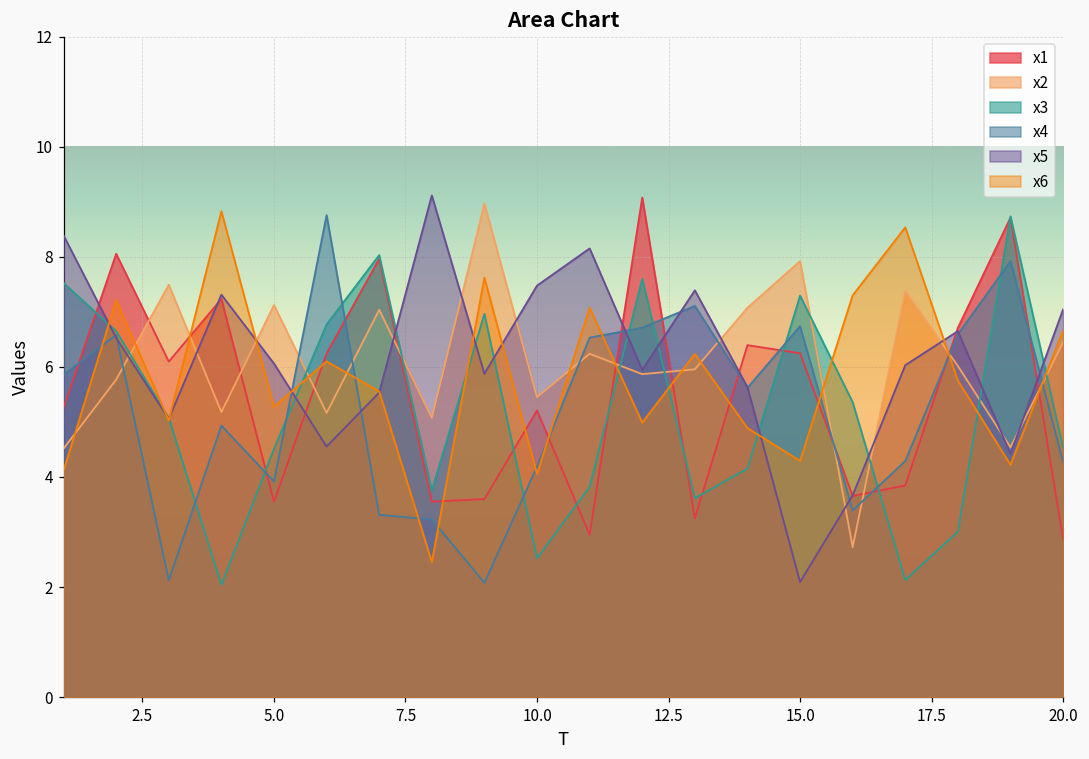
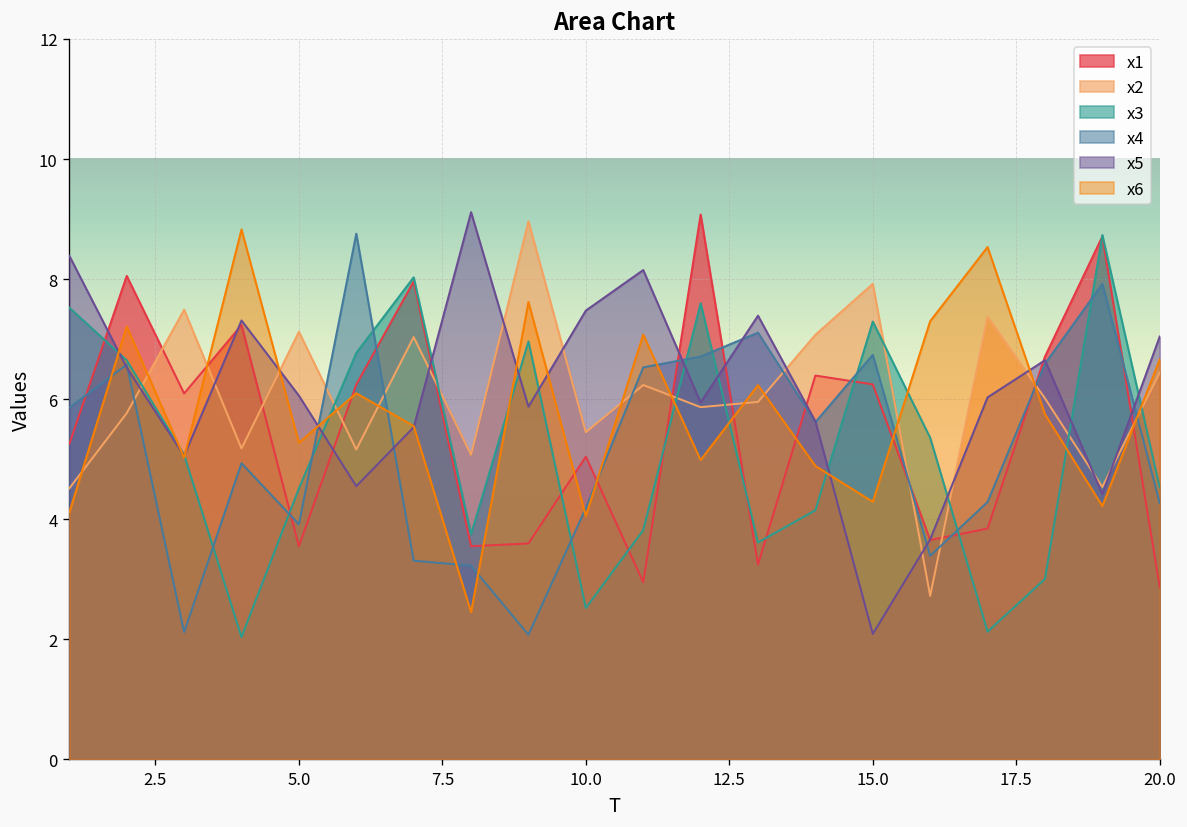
  {
    "x1": {
      "5.0": 3.5,
-     "10.0": 5.2,
+     "10.0": 5.0,
      "15.0": 6.2,
      "20.0": 2.9
    }
  }
